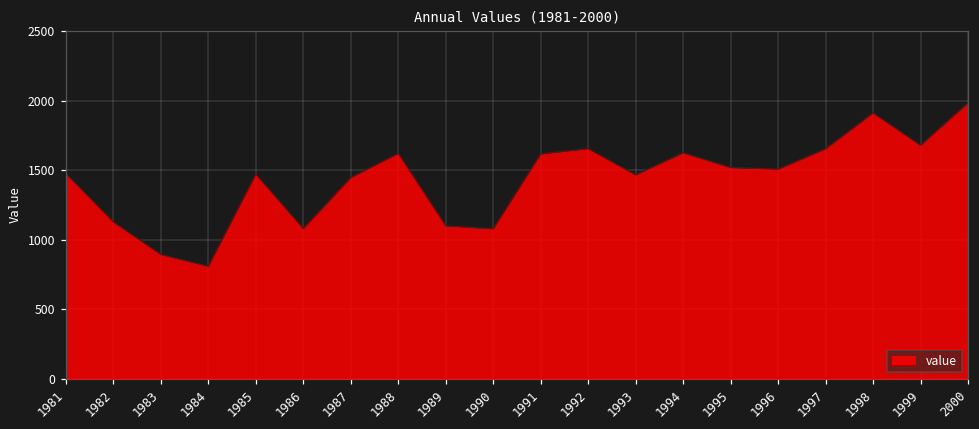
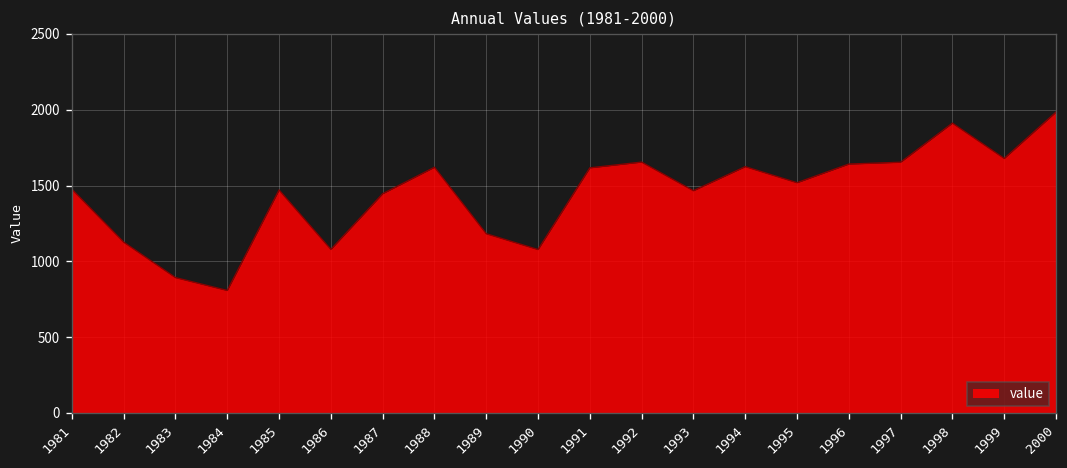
  {
    "1981": 1480,
    "1982": 1130,
    "1983": 890,
    "1984": 810,
    "1985": 1470,
    "1986": 1080,
    "1987": 1450,
    "1988": 1620,
-   "1989": 1100,
+   "1989": 1180,
    "1990": 1080,
    "1991": 1620,
    "1992": 1660,
    "1993": 1470,
    "1994": 1630,
    "1995": 1520,
-   "1996": 1510,
+   "1996": 1640,
    "1997": 1650,
    "1998": 1910,
    "1999": 1680,
    "2000": 1990
  }
